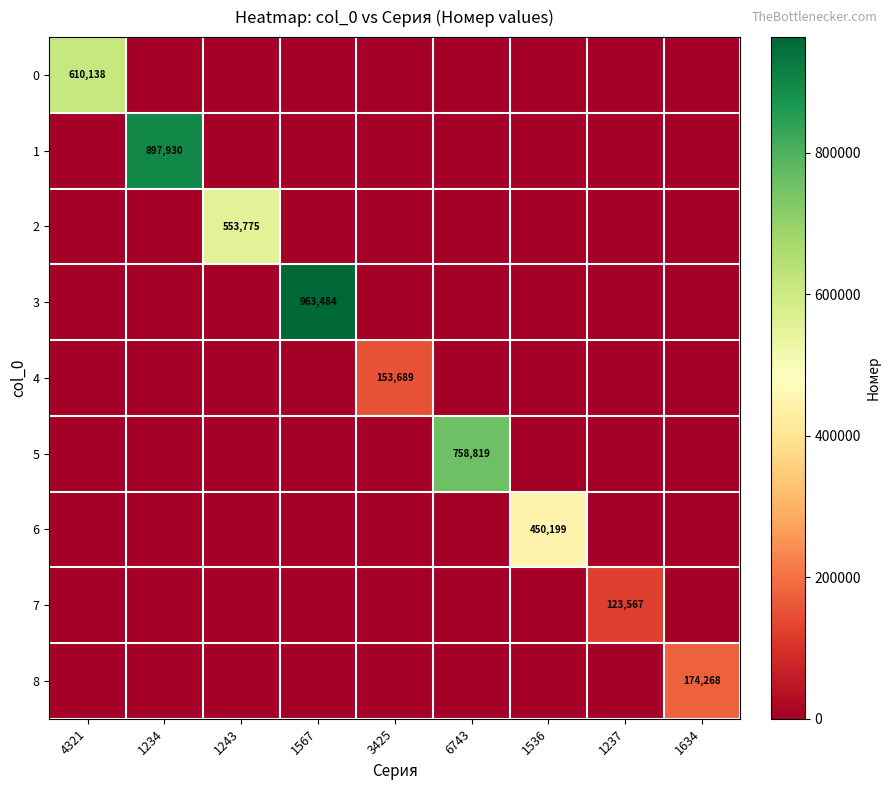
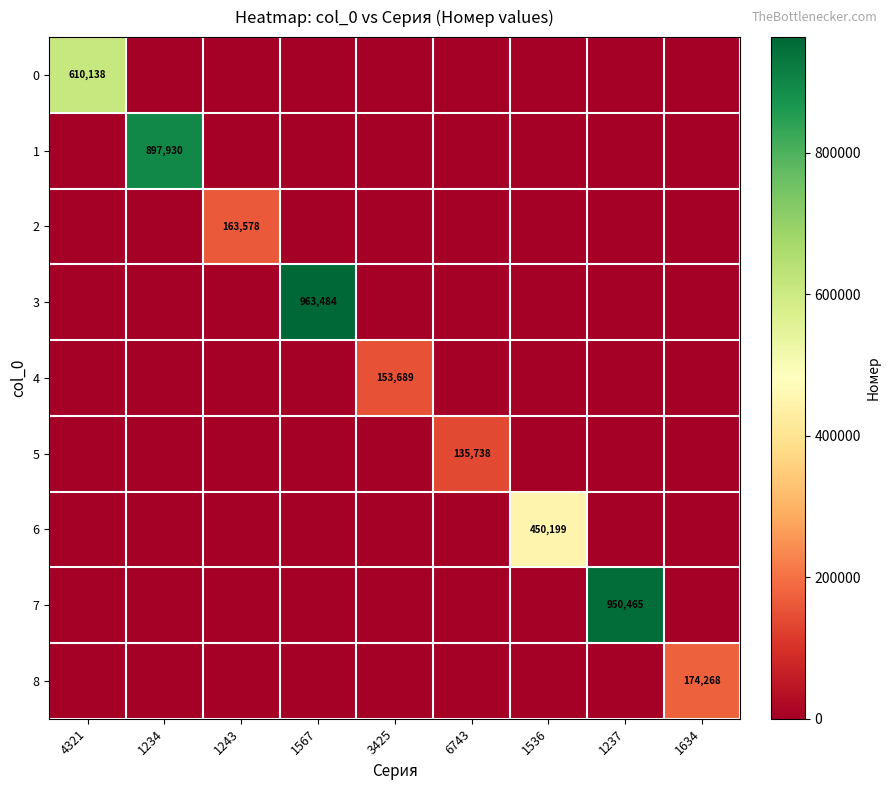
  {
    "0": {
      "4321": "610,138"
    },
    "1": {
      "1234": "897,930"
    },
    "2": {
-     "1243": "553,775"
+     "1243": "163,578"
    },
    "3": {
      "1567": "963,484"
    },
    "4": {
      "3425": "153,689"
    },
    "5": {
-     "6743": "758,819"
+     "6743": "135,738"
    },
    "6": {
      "1536": "450,199"
    },
    "7": {
-     "1237": "123,567"
+     "1237": "950,465"
    },
    "8": {
      "1634": "174,268"
    }
  }
